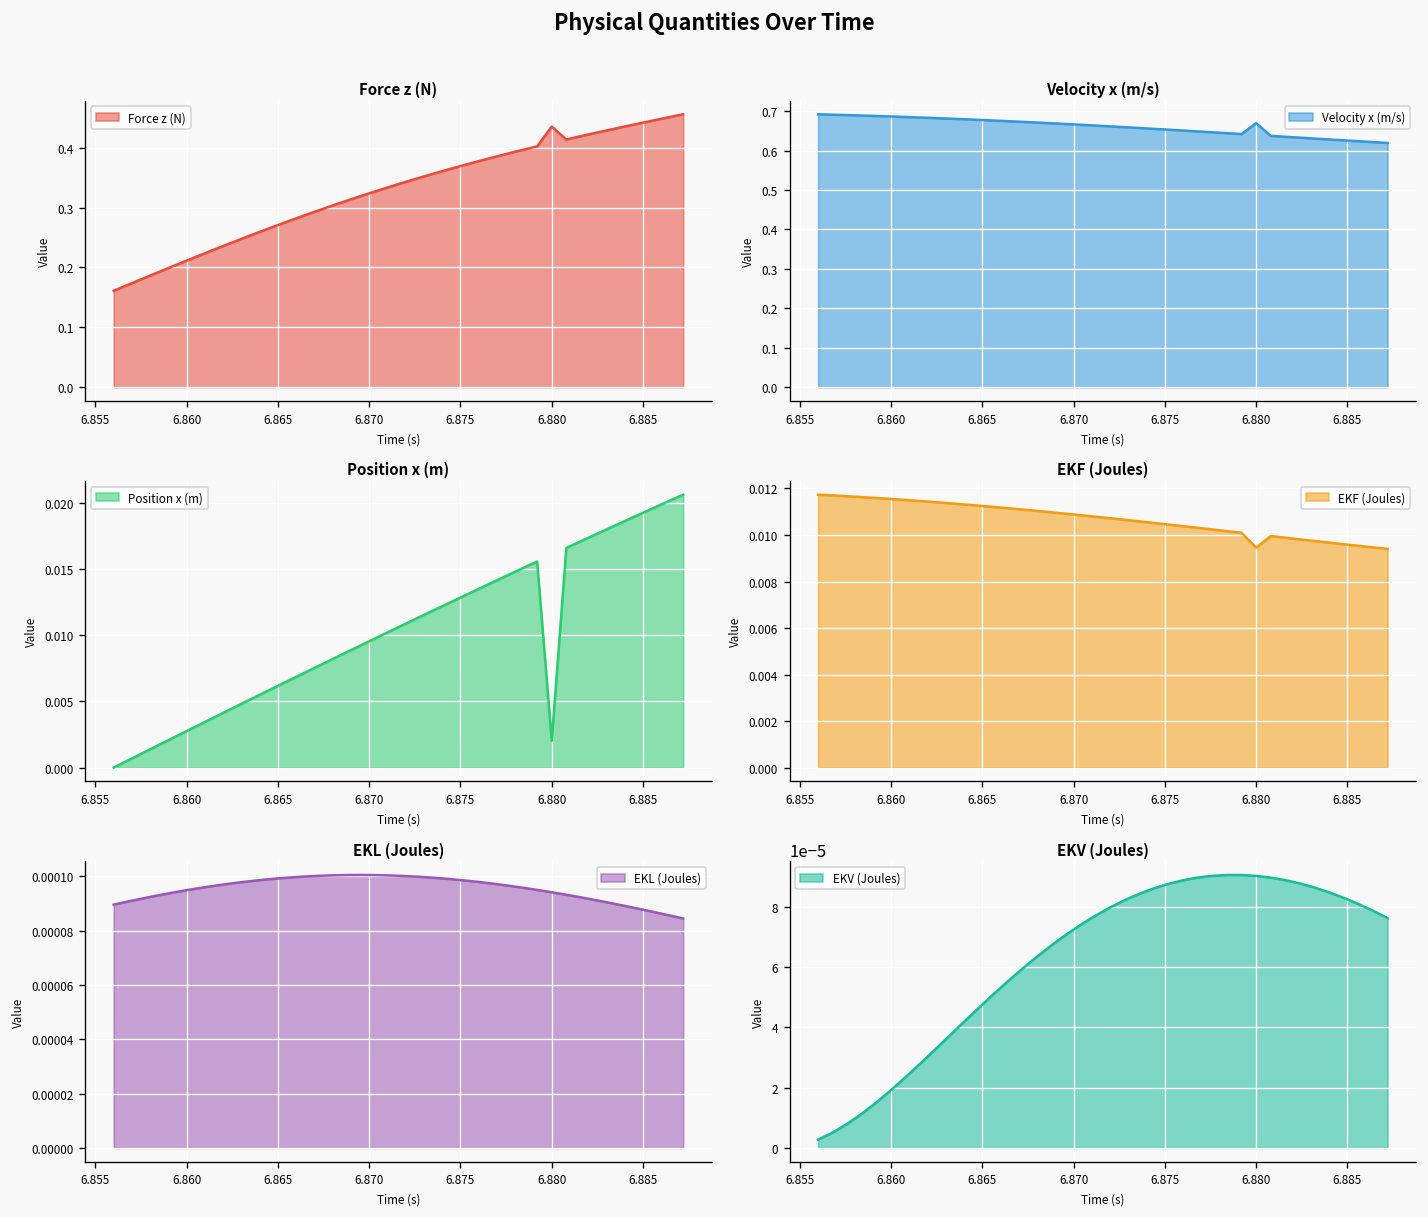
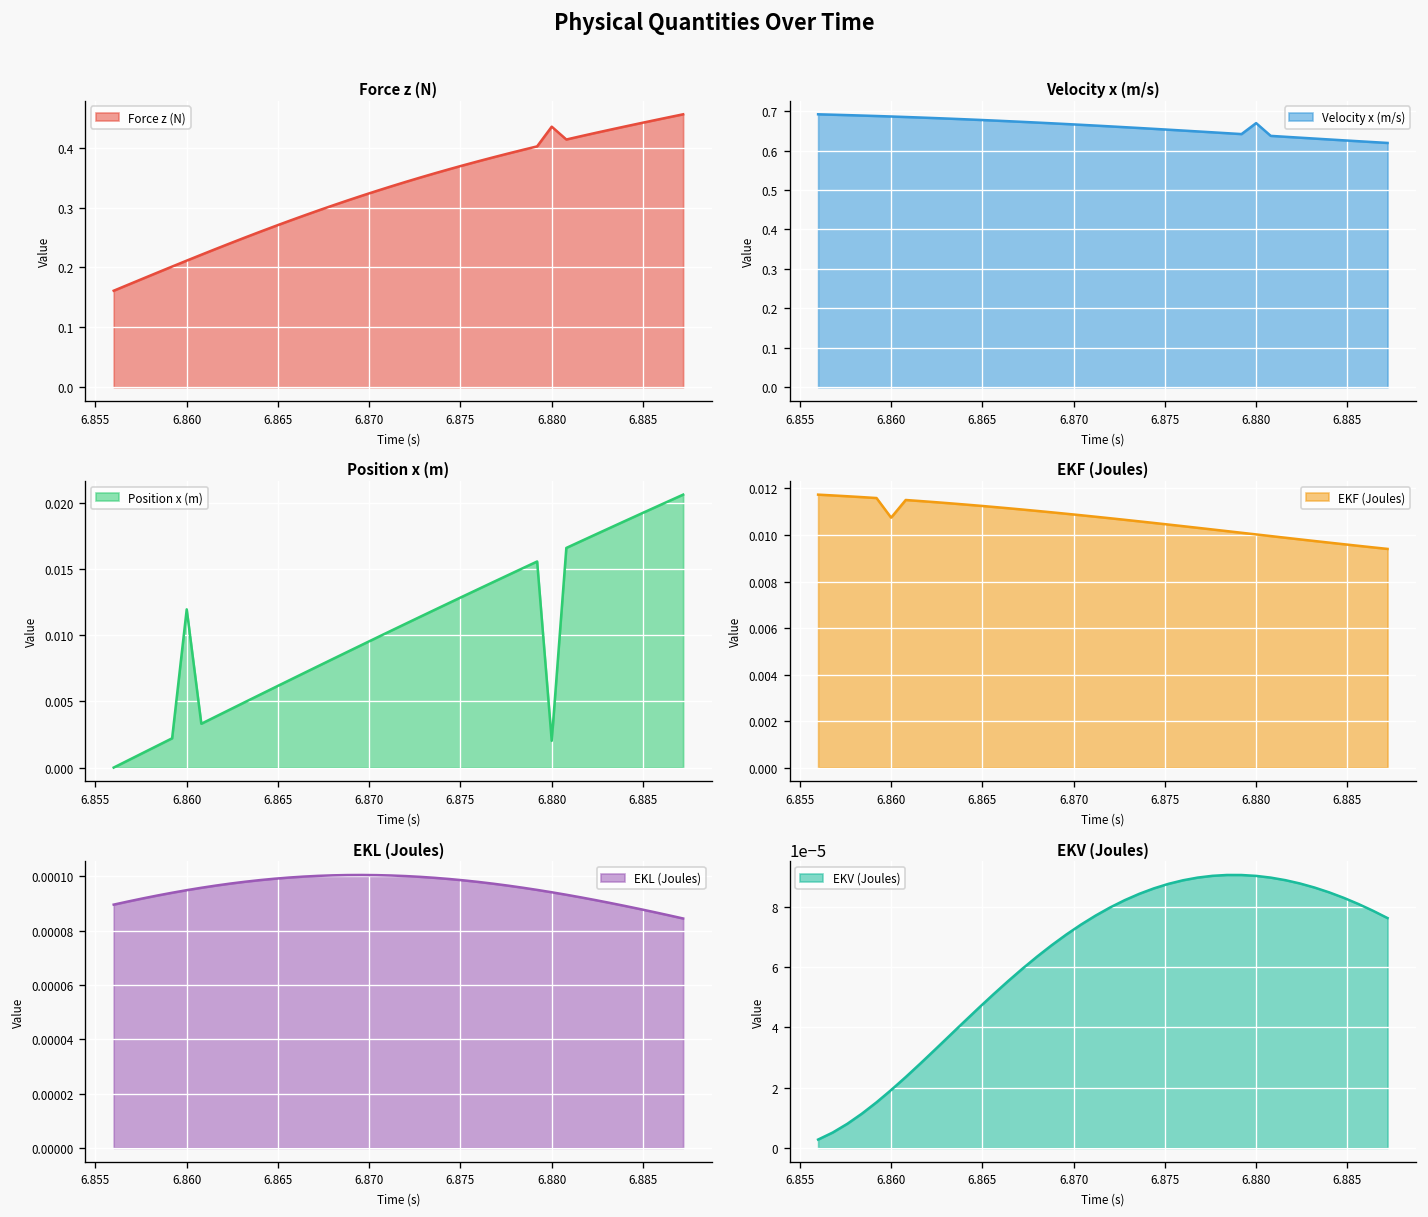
  {
    "Force z (N)": {
      "6.860": 0.21,
      "6.880": 0.44
    },
    "Velocity x (m/s)": {
      "6.860": 0.69,
      "6.880": 0.67
    },
    "Position x (m)": {
-     "6.860": 0.0028,
+     "6.860": 0.0119,
      "6.880": 0.0020
    },
    "EKF (Joules)": {
-     "6.860": 0.0115,
-     "6.880": 0.0095
+     "6.860": 0.0107,
+     "6.880": 0.0100
    },
    "EKL (Joules)": {
      "6.860": 0.000095,
      "6.880": 0.000094
    },
    "EKV (Joules)": {
      "6.860": 0.000019,
      "6.880": 0.000090
    }
  }
